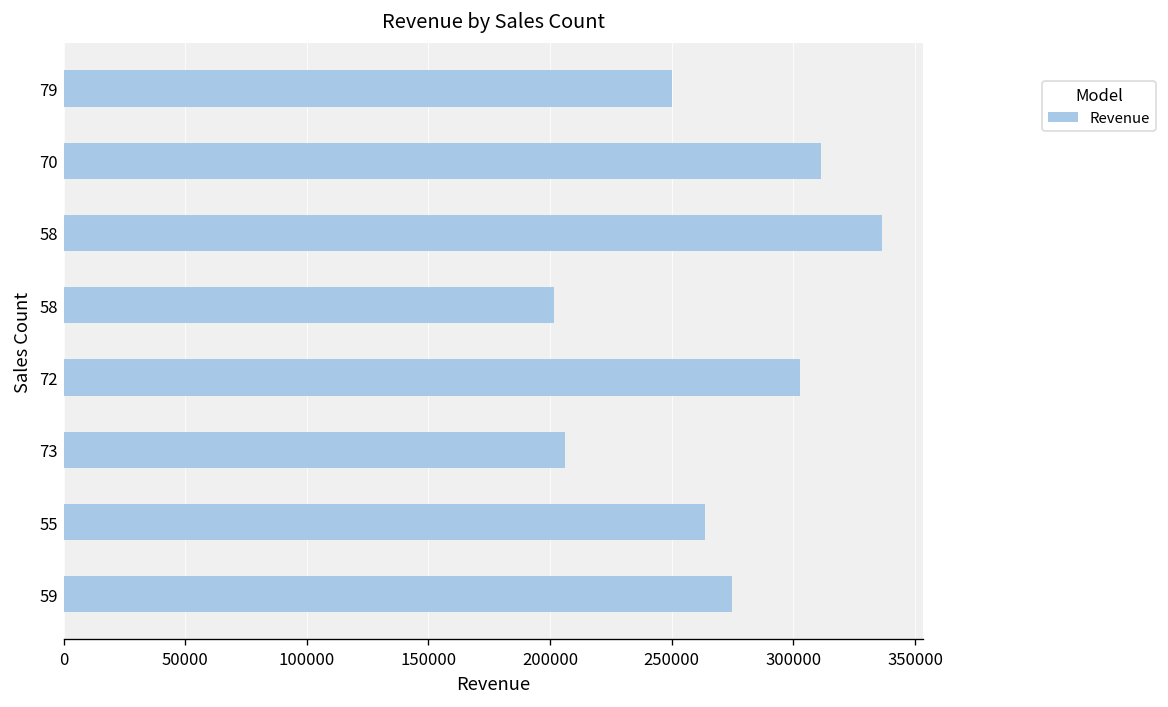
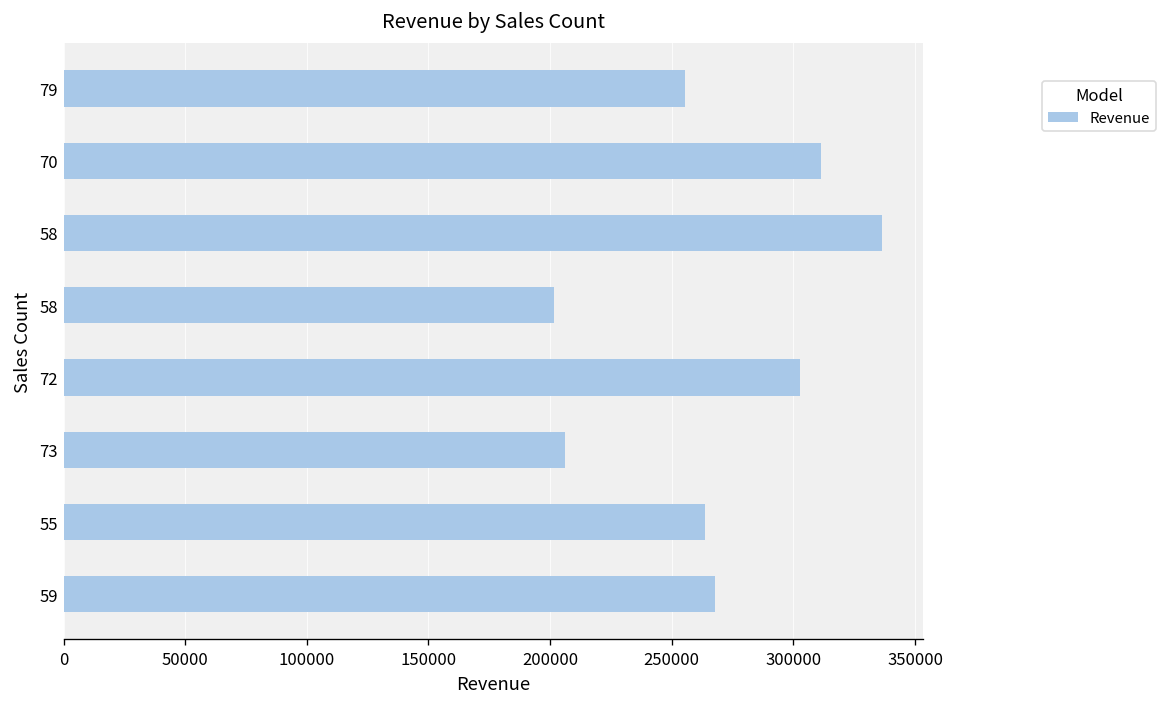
  {
-   "79": 250000,
+   "79": 256000,
    "70": 311000,
    "72": 303000,
    "73": 206000,
    "55": 264000,
-   "59": 275000
+   "59": 268000
  }
